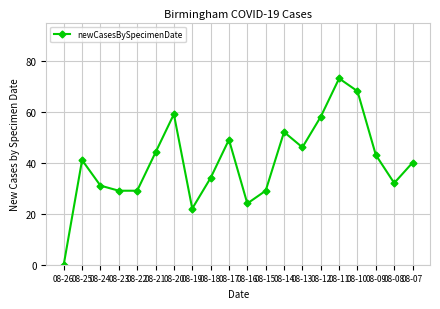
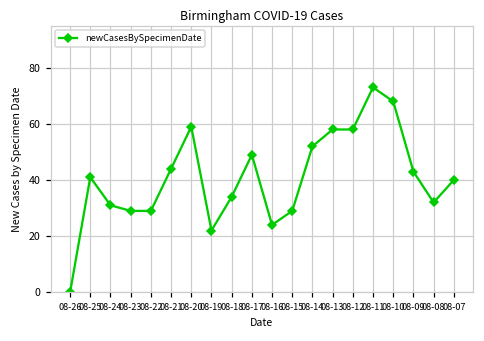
  {
    "08-26": 0,
    "08-25": 41,
    "08-24": 31,
    "08-23": 29,
    "08-22": 29,
    "08-21": 44,
    "08-20": 59,
    "08-19": 22,
    "08-18": 34,
    "08-17": 49,
    "08-16": 24,
    "08-15": 29,
    "08-14": 52,
-   "08-13": 46,
+   "08-13": 58,
    "08-12": 58,
    "08-11": 73,
    "08-10": 68,
    "08-09": 43,
    "08-08": 32,
    "08-07": 40
  }
